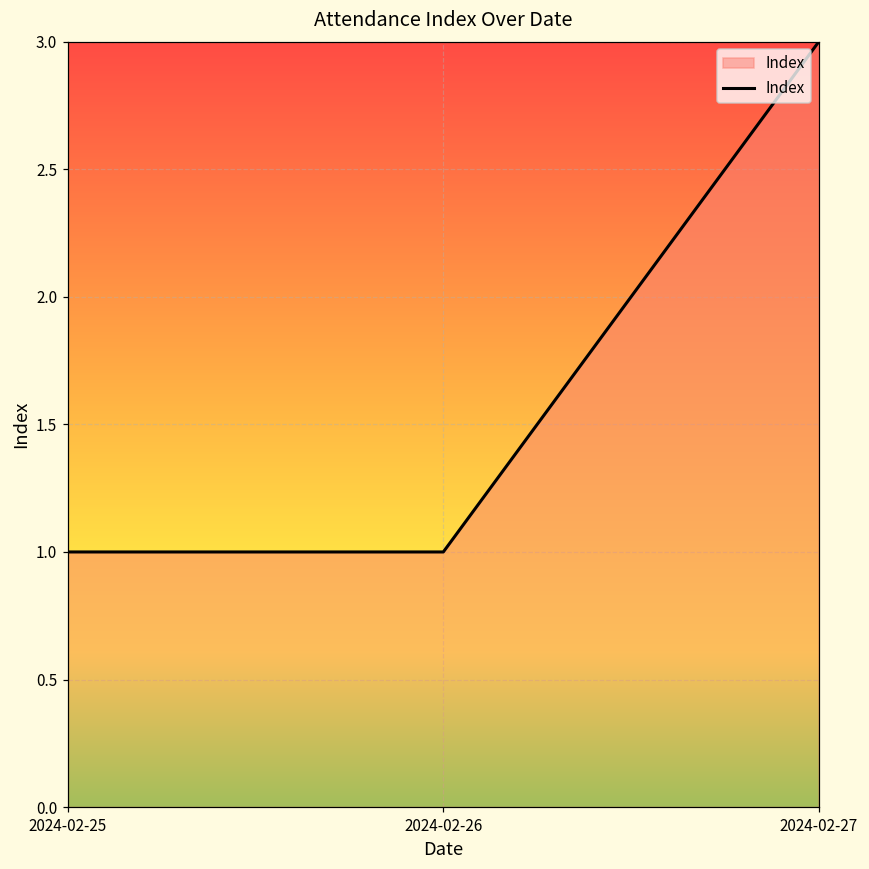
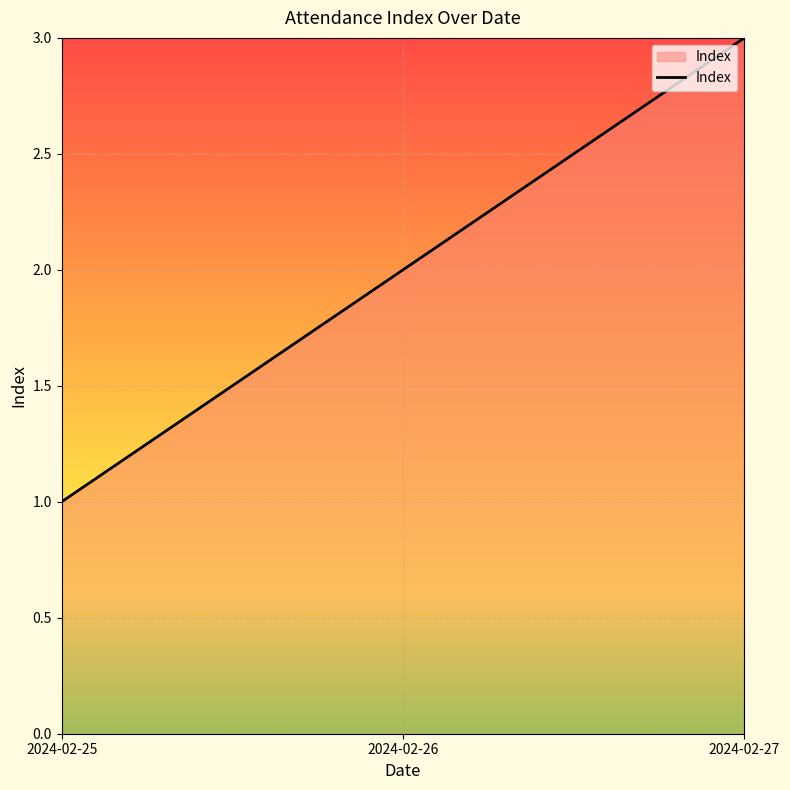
  {
    "2024-02-25": 1,
-   "2024-02-26": 1,
+   "2024-02-26": 2,
    "2024-02-27": 3
  }
